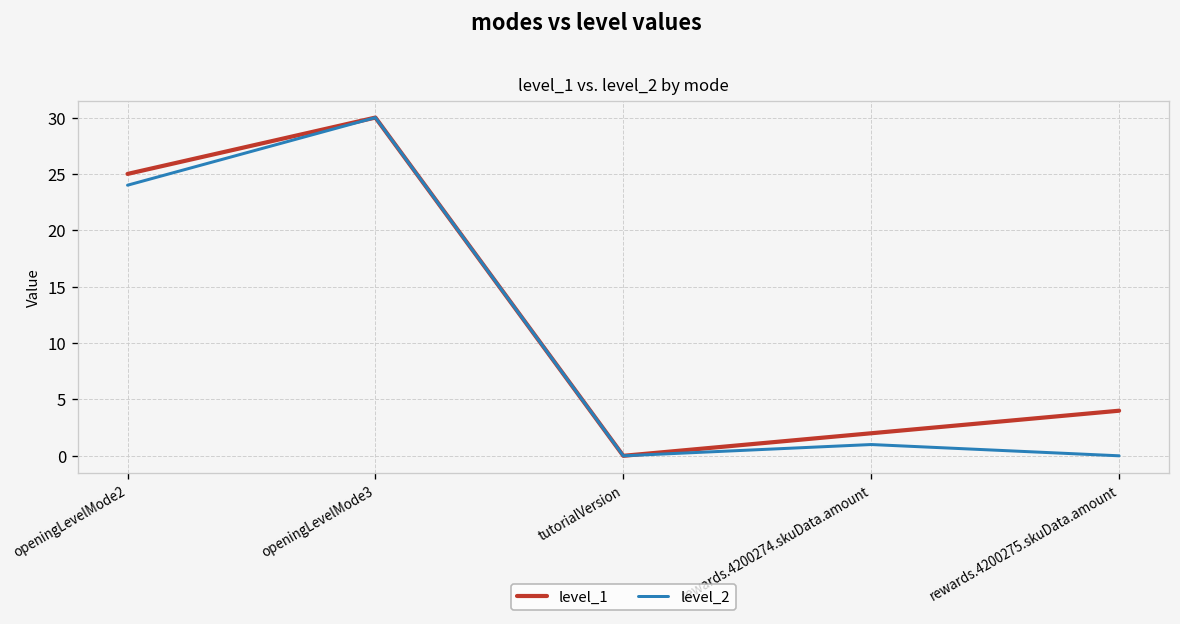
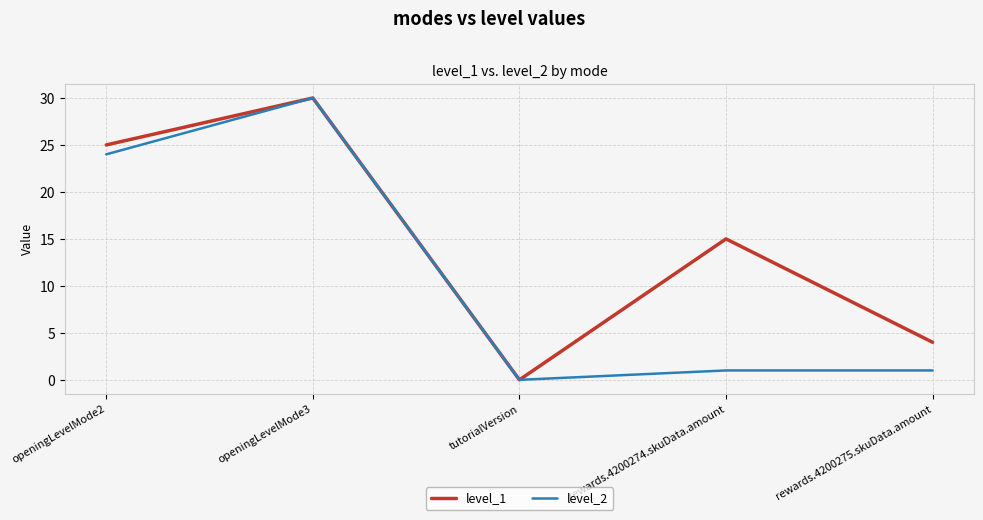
  {
    "level_1": {
      "openingLevelMode2": 25,
-     "rewards.4200274.skuData.amount": 2,
+     "rewards.4200274.skuData.amount": 15,
      "rewards.4200275.skuData.amount": 4
    },
    "level_2": {
      "openingLevelMode2": 24,
      "rewards.4200274.skuData.amount": 1,
-     "rewards.4200275.skuData.amount": 0
+     "rewards.4200275.skuData.amount": 1
    }
  }
